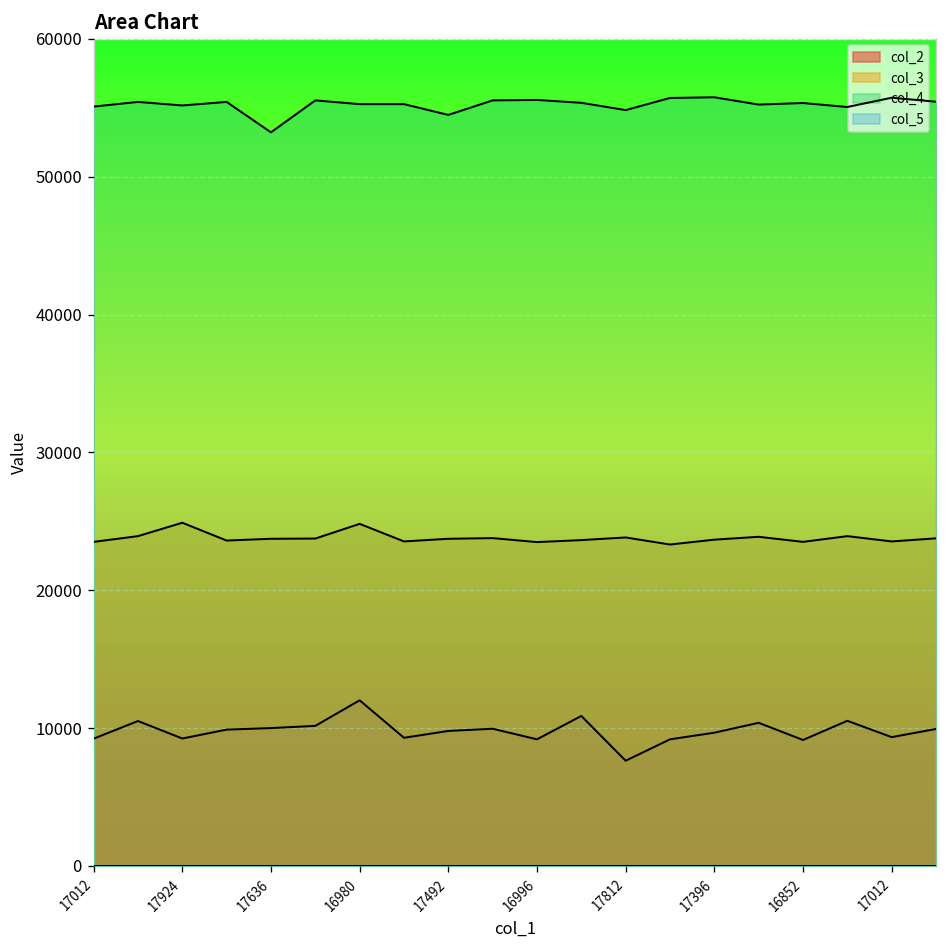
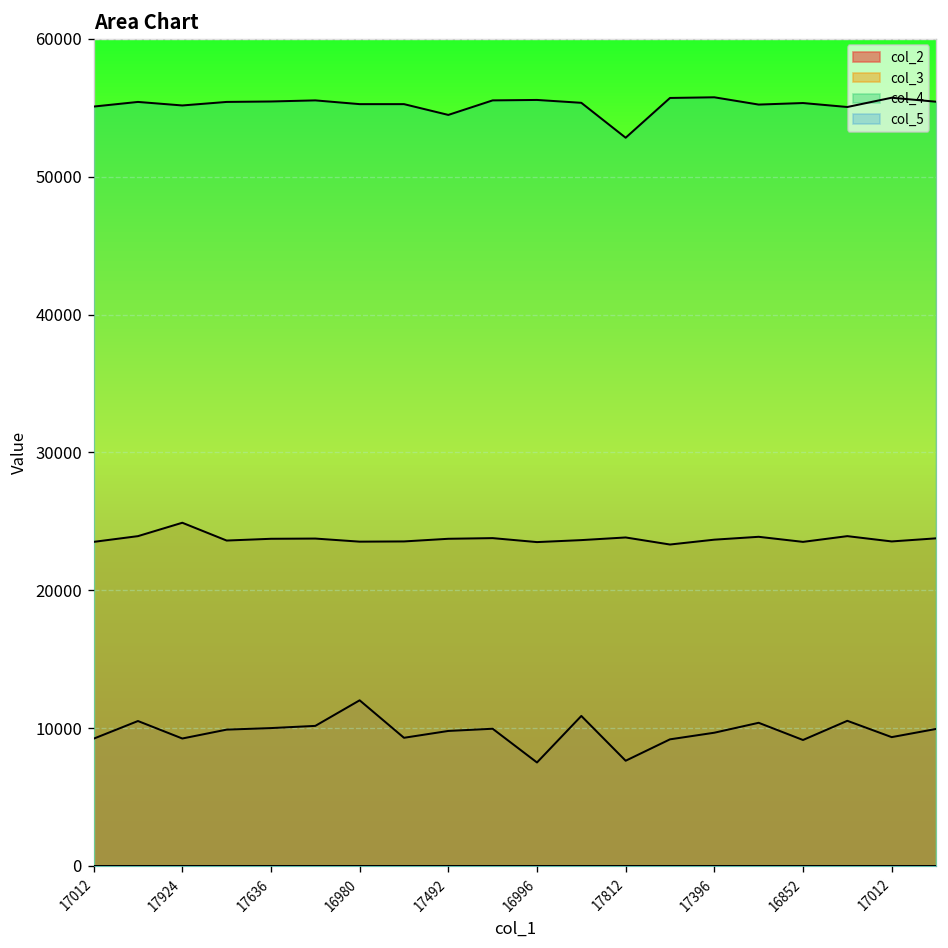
  {
    "col_2": {
      "17924": 9200,
      "17636": 10000,
      "16980": 12000,
      "17492": 9800,
-     "16996": 9200,
+     "16996": 7500,
      "17812": 7600,
      "17396": 9700,
      "16852": 9100
    },
    "col_3": {
      "17924": 24900,
      "17636": 23700,
-     "16980": 24800,
+     "16980": 23500,
      "17492": 23700,
      "16996": 23500,
      "17812": 23800,
      "17396": 23700,
      "16852": 23500
    },
    "col_4": {
      "17924": 55200,
-     "17636": 53200,
+     "17636": 55500,
      "16980": 55300,
      "17492": 54500,
      "16996": 55600,
-     "17812": 54800,
+     "17812": 52800,
      "17396": 55800,
      "16852": 55300
    },
    "col_5": {
      "17924": 0,
      "17636": 0,
      "16980": 0,
      "17492": 0,
      "16996": 0,
      "17812": 0,
      "17396": 0,
      "16852": 0
    }
  }
